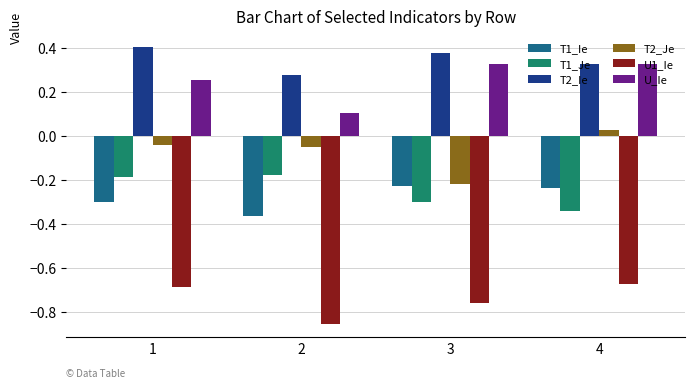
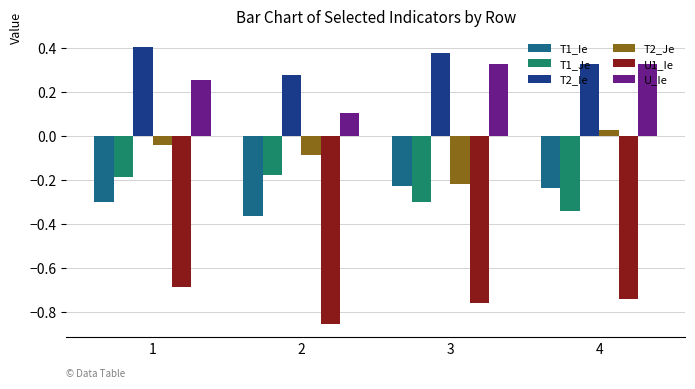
  {
    "T2_Je": {
      "1": -0.04,
-     "2": -0.05,
+     "2": -0.09,
      "3": -0.22,
      "4": 0.03
    },
    "U1_Ie": {
      "1": -0.69,
      "2": -0.85,
      "3": -0.76,
-     "4": -0.67
+     "4": -0.74
    },
    "U_Ie": {
      "1": 0.26,
      "2": 0.11,
      "3": 0.33,
      "4": 0.33
    }
  }
